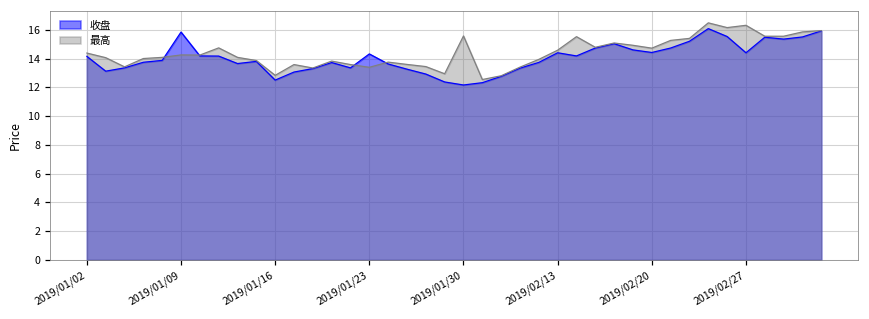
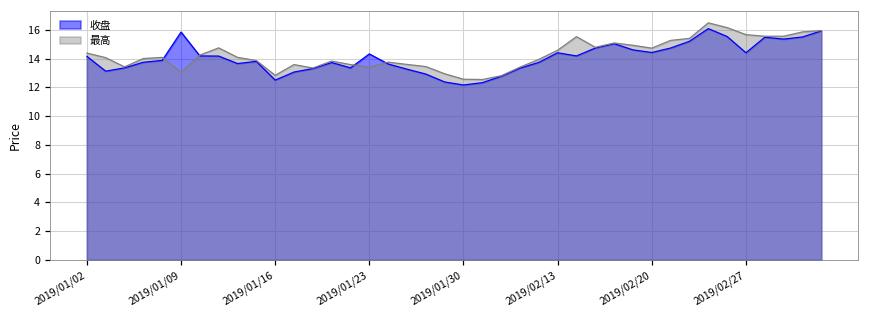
  {
    "收盘": {
      "2019/01/02": 14.2,
      "2019/01/09": 15.8,
      "2019/01/16": 12.5,
      "2019/01/23": 14.3,
      "2019/01/30": 12.2,
      "2019/02/20": 14.4,
      "2019/02/27": 14.4
    },
    "最高": {
      "2019/01/02": 14.4,
-     "2019/01/09": 14.3,
+     "2019/01/09": 13.0,
      "2019/01/16": 12.8,
      "2019/01/23": 13.4,
-     "2019/01/30": 15.6,
+     "2019/01/30": 12.6,
      "2019/02/20": 14.7,
-     "2019/02/27": 16.3
+     "2019/02/27": 15.7
    }
  }
